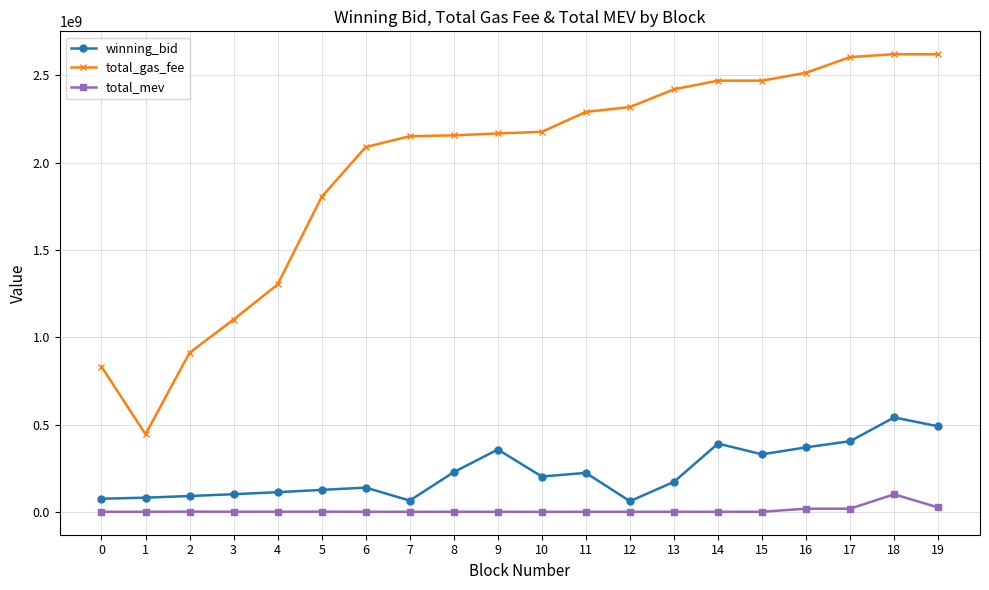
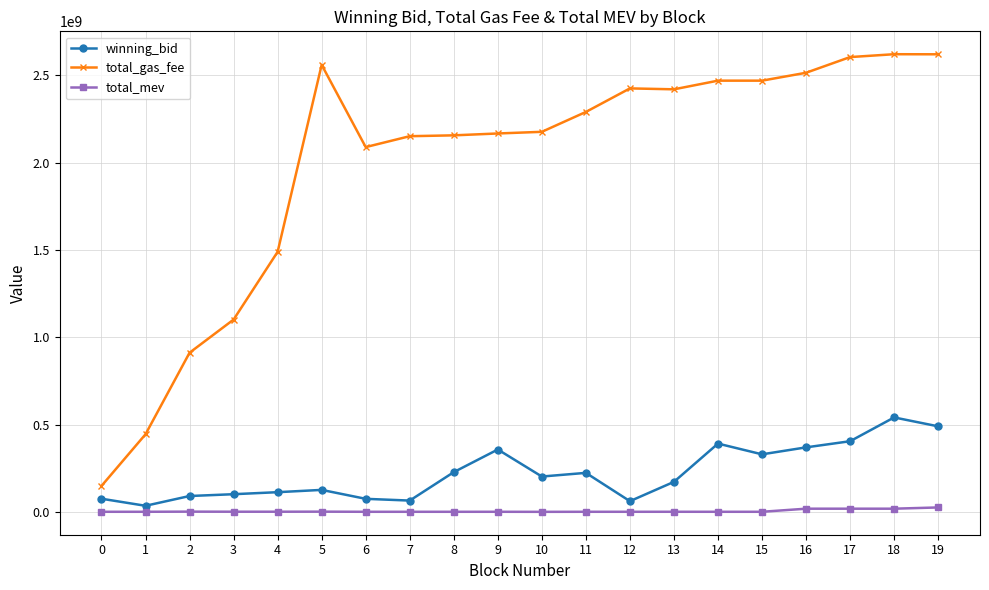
  {
    "winning_bid": {
      "0": 80000000,
-     "1": 80000000,
+     "1": 40000000,
      "2": 90000000,
      "3": 100000000,
      "4": 110000000,
      "5": 130000000,
-     "6": 140000000,
+     "6": 70000000,
      "7": 60000000,
      "8": 230000000,
      "9": 360000000,
      "10": 200000000,
      "11": 220000000,
      "12": 60000000,
      "13": 170000000,
      "14": 390000000,
      "15": 330000000,
      "16": 370000000,
      "17": 400000000,
      "18": 540000000,
      "19": 490000000
    },
    "total_gas_fee": {
-     "0": 830000000,
+     "0": 150000000,
      "1": 440000000,
      "2": 910000000,
      "3": 1100000000,
-     "4": 1300000000,
-     "5": 1800000000,
+     "4": 1490000000,
+     "5": 2560000000,
      "6": 2090000000,
      "7": 2150000000,
      "8": 2160000000,
      "9": 2170000000,
      "10": 2180000000,
      "11": 2290000000,
-     "12": 2320000000,
+     "12": 2430000000,
      "13": 2420000000,
      "14": 2470000000,
      "15": 2470000000,
      "16": 2520000000,
      "17": 2600000000,
      "18": 2620000000,
      "19": 2620000000
    },
    "total_mev": {
      "0": 0,
      "1": 0,
      "2": 0,
      "3": 0,
      "4": 0,
      "5": 0,
      "6": 0,
      "7": 0,
      "8": 0,
      "9": 0,
      "10": 0,
      "11": 0,
      "12": 0,
      "13": 0,
      "14": 0,
      "15": 0,
      "16": 20000000,
      "17": 20000000,
-     "18": 100000000,
+     "18": 20000000,
      "19": 30000000
    }
  }
